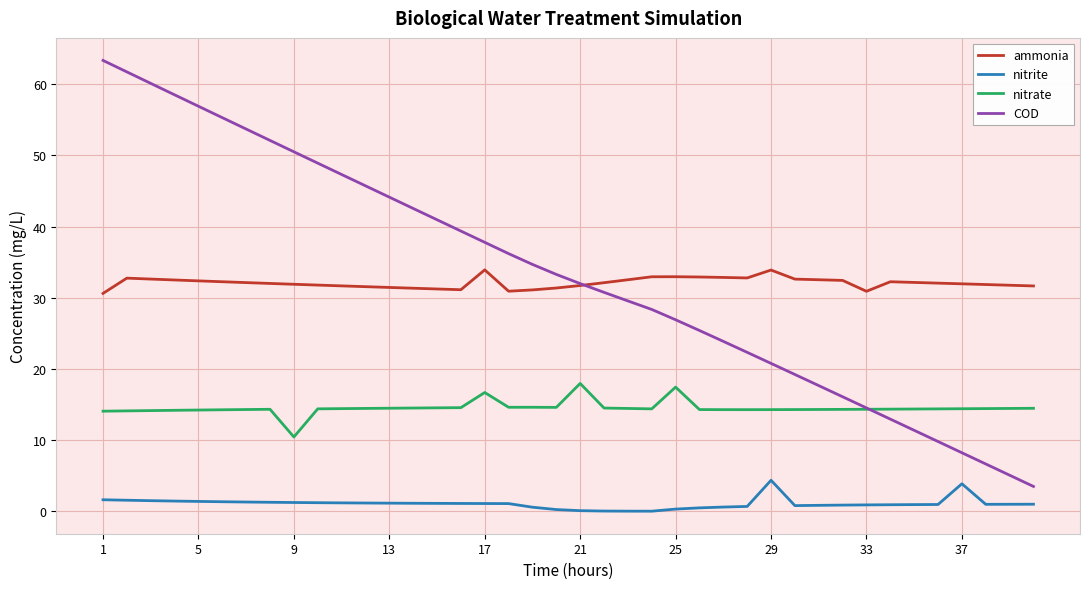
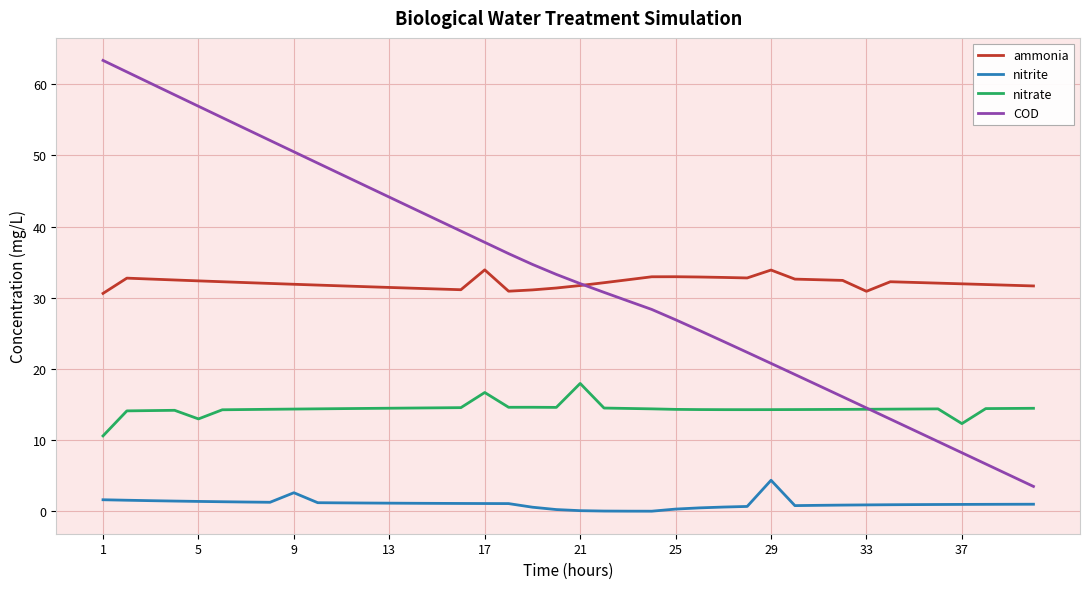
  {
    "ammonia": {
      "1": 31,
      "5": 32,
      "9": 32,
      "13": 31,
      "17": 34,
      "25": 33,
      "29": 34,
      "33": 31,
      "37": 32
    },
    "nitrite": {
      "1": 2,
      "5": 1,
-     "9": 1,
+     "9": 3,
      "13": 1,
      "17": 1,
      "21": 0,
      "25": 0,
      "29": 4,
      "33": 1,
-     "37": 4
+     "37": 1
    },
    "nitrate": {
-     "1": 14,
-     "5": 14,
-     "9": 10,
+     "1": 11,
+     "5": 13,
+     "9": 14,
      "13": 14,
      "17": 17,
      "21": 18,
-     "25": 17,
+     "25": 14,
      "29": 14,
-     "37": 14
+     "37": 12
    },
    "COD": {
      "1": 63,
      "5": 57,
      "9": 50,
      "13": 44,
      "17": 38,
      "25": 27,
      "29": 21,
      "37": 8
    }
  }
